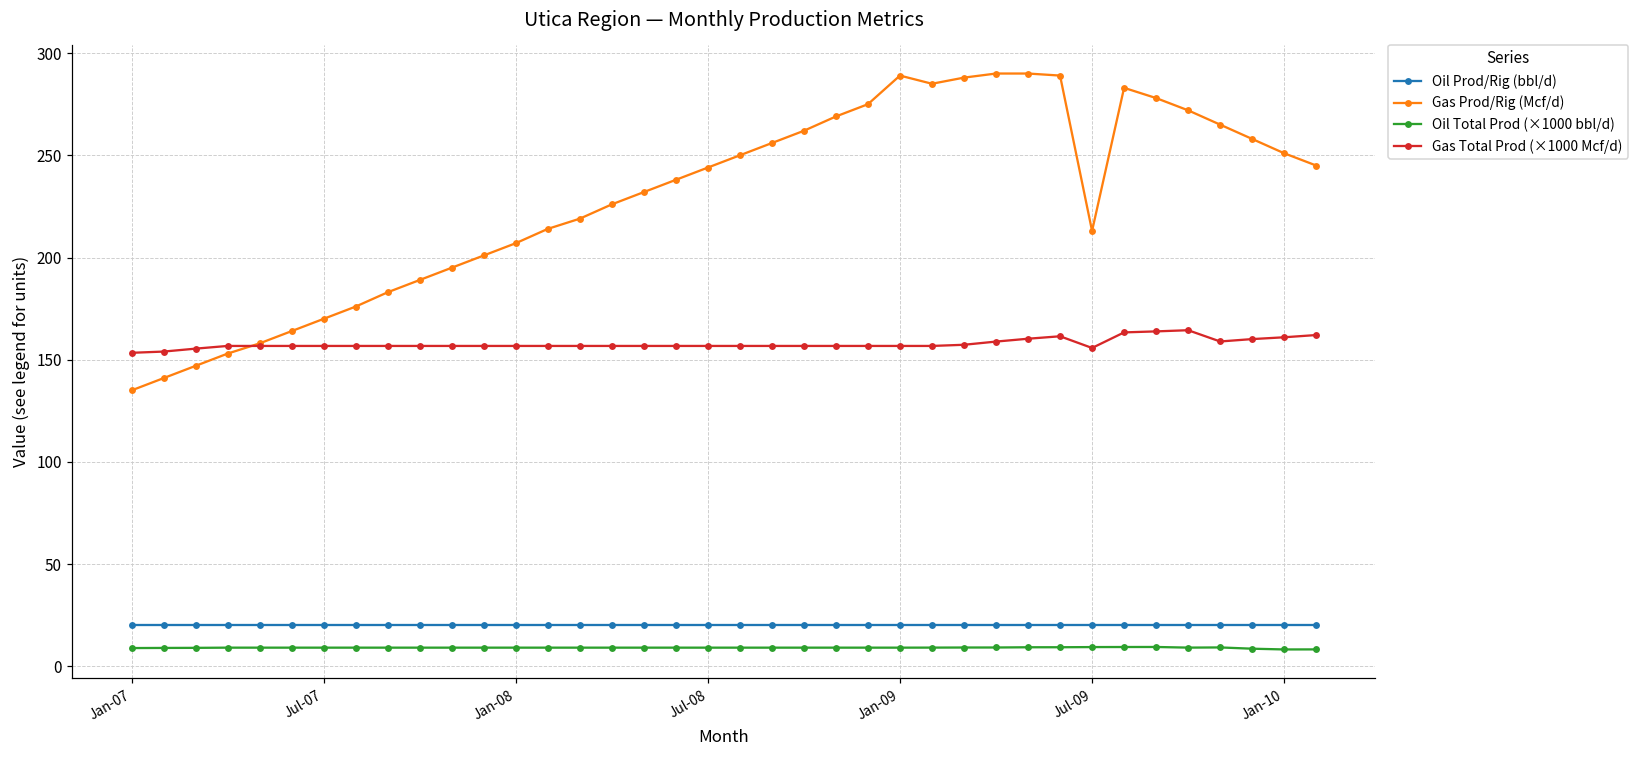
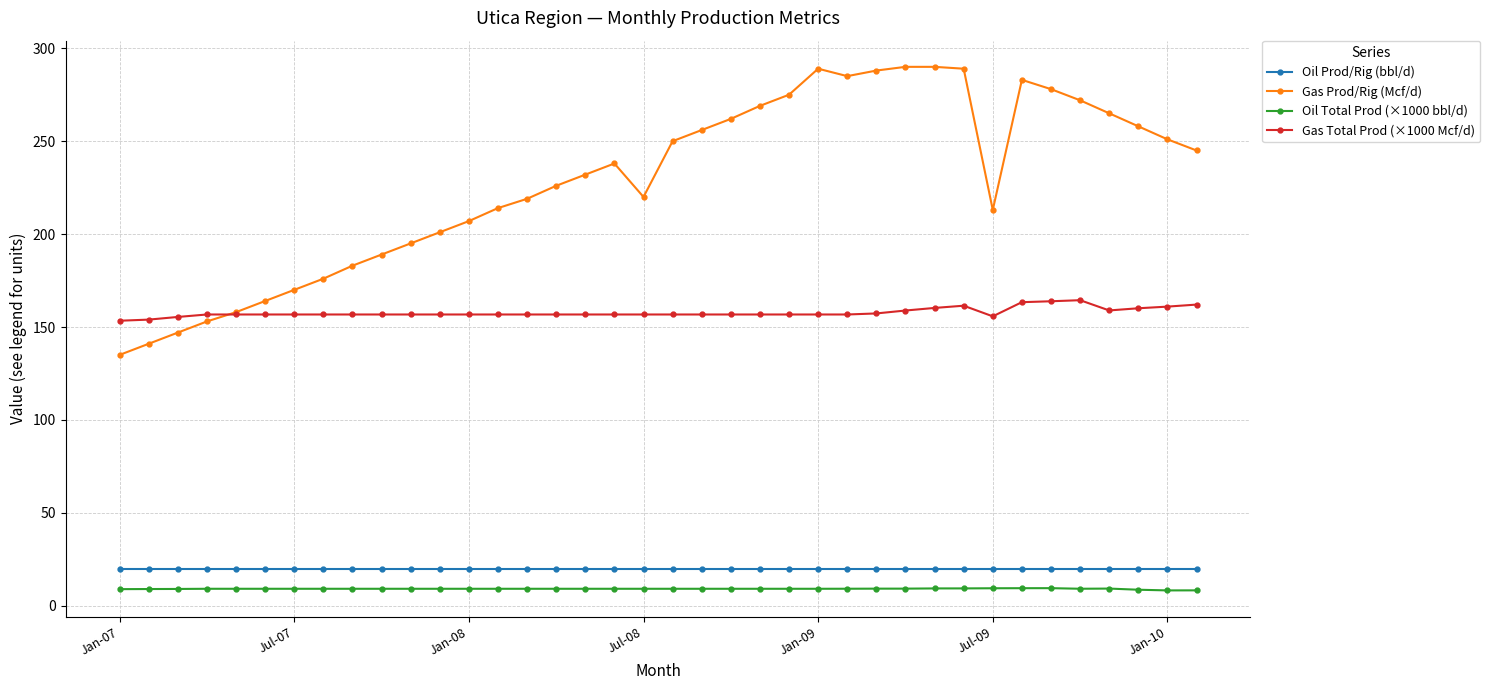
  {
    "Oil Prod/Rig (bbl/d)": {
      "Jan-07": 20,
      "Jul-07": 20,
      "Jan-08": 20,
      "Jul-08": 20,
      "Jan-09": 20,
      "Jul-09": 20,
      "Jan-10": 20
    },
    "Gas Prod/Rig (Mcf/d)": {
      "Jan-07": 135,
      "Jul-07": 170,
      "Jan-08": 207,
-     "Jul-08": 244,
+     "Jul-08": 220,
      "Jan-09": 289,
      "Jul-09": 213,
      "Jan-10": 251
    },
    "Oil Total Prod (×1000 bbl/d)": {
      "Jan-07": 9,
      "Jul-07": 9,
      "Jan-08": 9,
      "Jul-08": 9,
      "Jan-09": 9,
      "Jul-09": 9,
      "Jan-10": 8
    },
    "Gas Total Prod (×1000 Mcf/d)": {
      "Jan-07": 153,
      "Jul-07": 157,
      "Jan-08": 157,
      "Jul-08": 157,
      "Jan-09": 157,
      "Jul-09": 156,
      "Jan-10": 161
    }
  }
